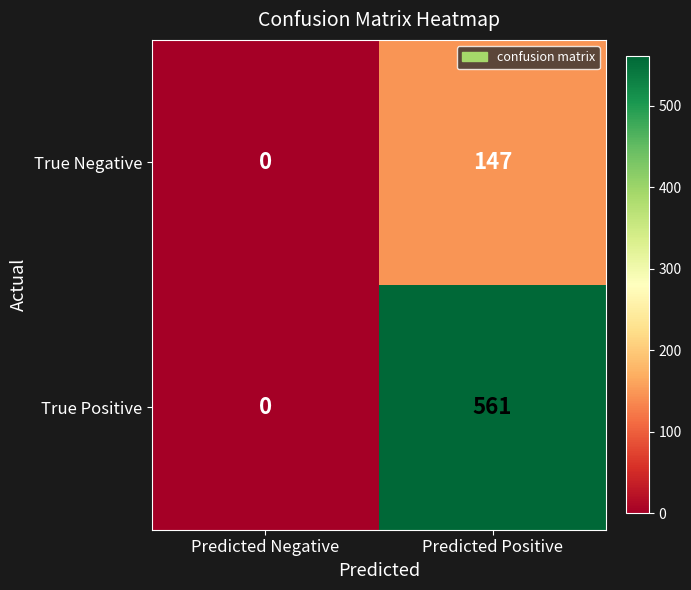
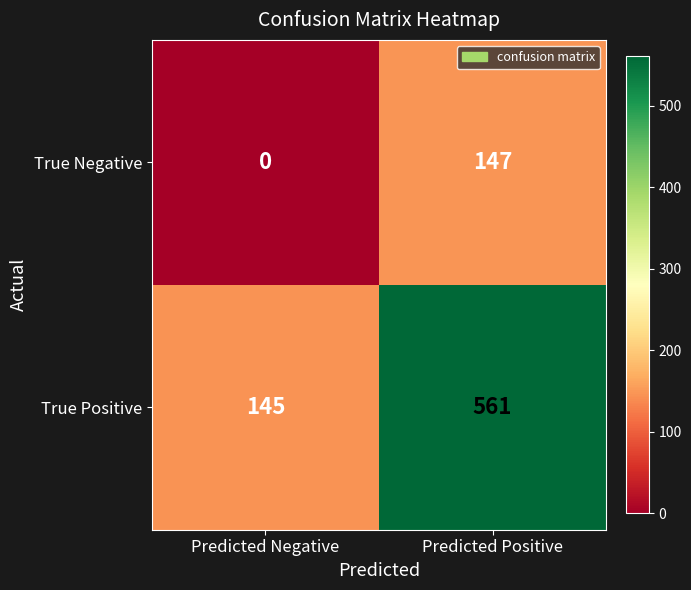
  {
    "True Negative": {
      "Predicted Negative": 0,
      "Predicted Positive": 147
    },
    "True Positive": {
-     "Predicted Negative": 0,
+     "Predicted Negative": 145,
      "Predicted Positive": 561
    }
  }
